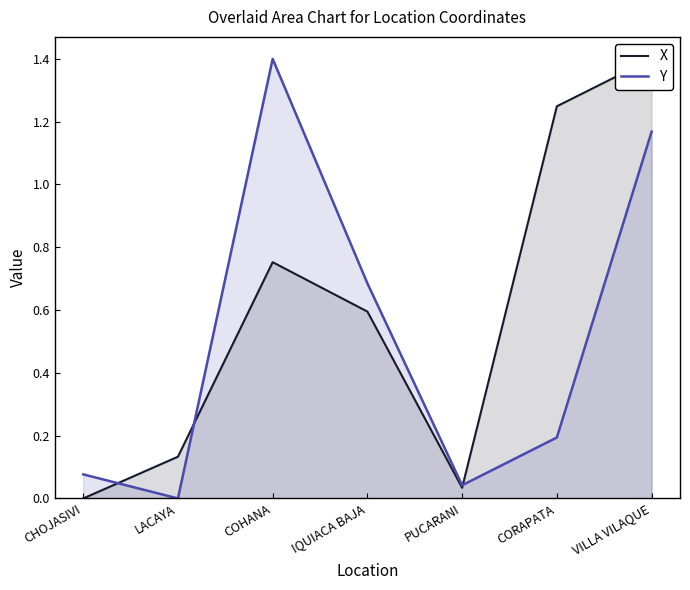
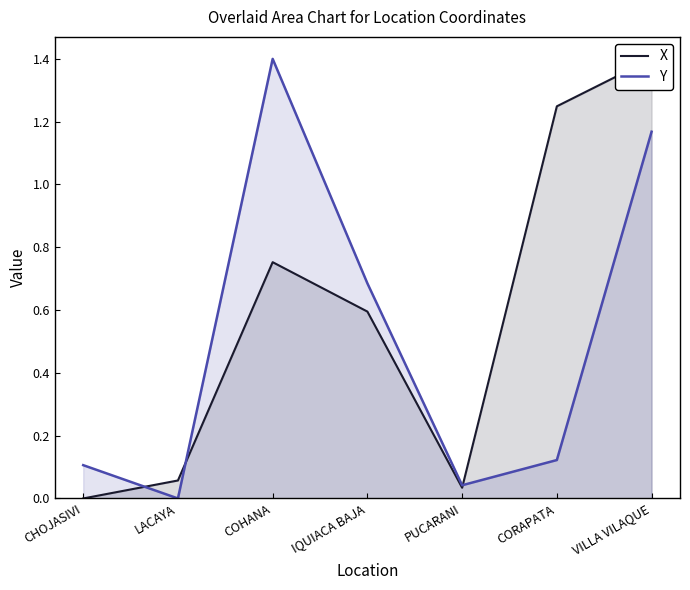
  {
    "X": {
      "CHOJASIVI": 0.00,
-     "LACAYA": 0.13,
+     "LACAYA": 0.06,
      "COHANA": 0.75,
      "IQUIACA BAJA": 0.60,
      "CORAPATA": 1.25
    },
    "Y": {
-     "CHOJASIVI": 0.08,
+     "CHOJASIVI": 0.11,
      "LACAYA": 0.00,
      "COHANA": 1.40,
      "IQUIACA BAJA": 0.69,
-     "CORAPATA": 0.19,
+     "CORAPATA": 0.12,
      "VILLA VILAQUE": 1.17
    }
  }
